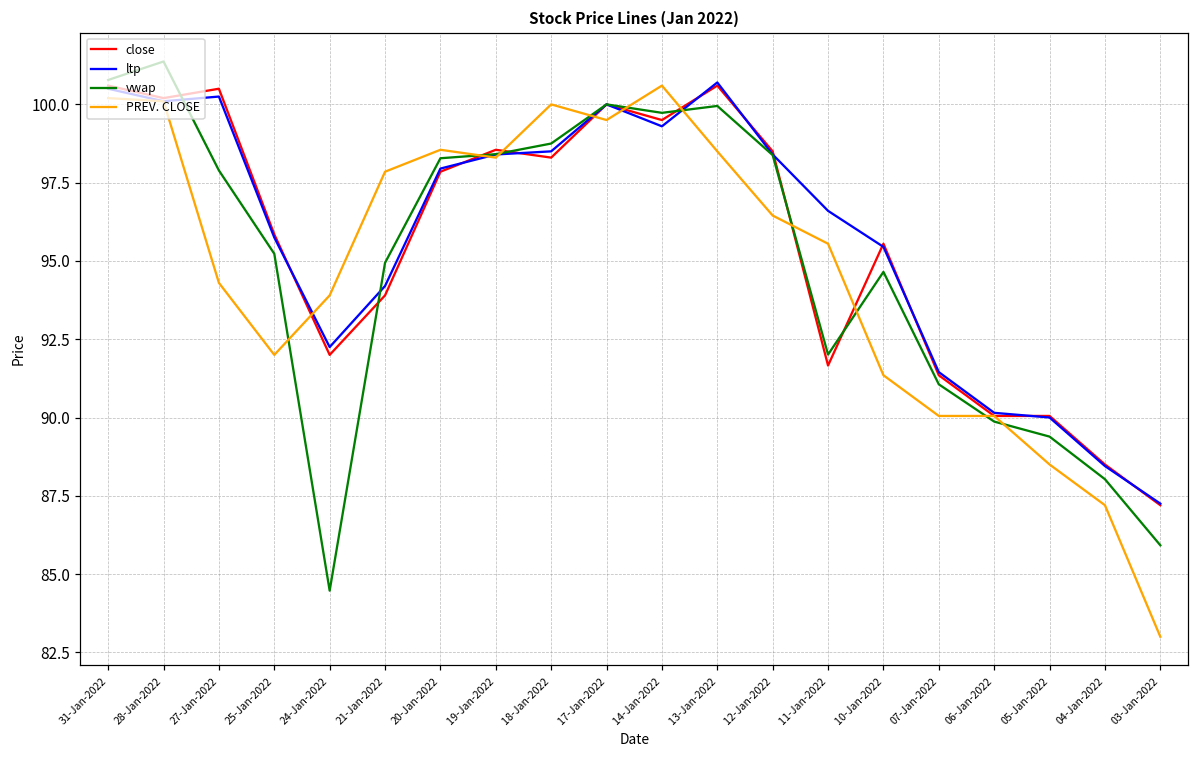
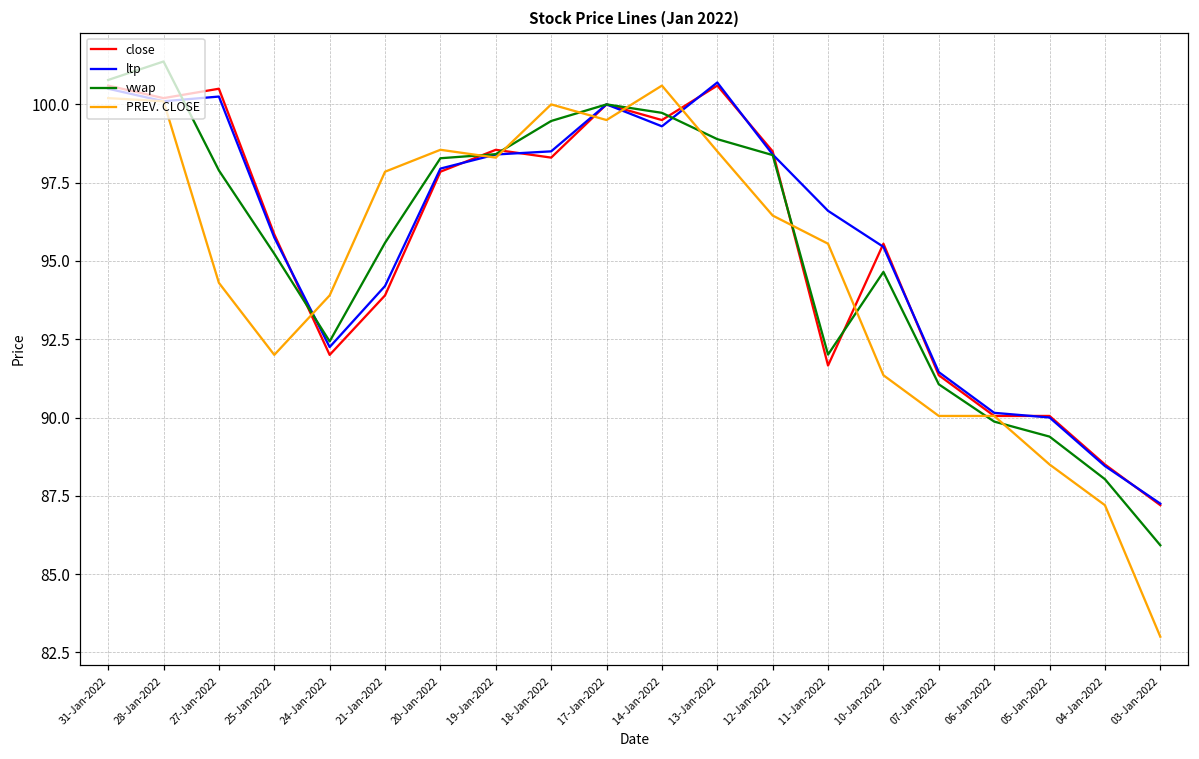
  {
    "close": {
      "27-Jan-2022": 100.5,
      "25-Jan-2022": 95.9,
      "24-Jan-2022": 92.0,
      "21-Jan-2022": 93.9,
      "20-Jan-2022": 97.9,
      "19-Jan-2022": 98.6,
      "18-Jan-2022": 98.3,
      "14-Jan-2022": 99.5,
      "13-Jan-2022": 100.6,
      "12-Jan-2022": 98.5,
      "11-Jan-2022": 91.7,
      "10-Jan-2022": 95.6,
      "07-Jan-2022": 91.4
    },
    "ltp": {
      "27-Jan-2022": 100.3,
      "25-Jan-2022": 95.8,
      "24-Jan-2022": 92.3,
      "21-Jan-2022": 94.2,
      "20-Jan-2022": 98.0,
      "18-Jan-2022": 98.5,
      "14-Jan-2022": 99.3,
      "13-Jan-2022": 100.7,
      "11-Jan-2022": 96.6,
      "10-Jan-2022": 95.5,
      "07-Jan-2022": 91.5,
      "06-Jan-2022": 90.2
    },
    "vwap": {
      "27-Jan-2022": 97.9,
      "25-Jan-2022": 95.2,
-     "24-Jan-2022": 84.5,
-     "21-Jan-2022": 94.9,
+     "24-Jan-2022": 92.4,
+     "21-Jan-2022": 95.6,
      "20-Jan-2022": 98.3,
-     "18-Jan-2022": 98.8,
+     "18-Jan-2022": 99.5,
      "14-Jan-2022": 99.7,
-     "13-Jan-2022": 100.0,
+     "13-Jan-2022": 98.9,
      "11-Jan-2022": 92.0,
      "10-Jan-2022": 94.7,
      "07-Jan-2022": 91.1,
      "06-Jan-2022": 89.9,
      "05-Jan-2022": 89.4,
      "04-Jan-2022": 88.0,
      "03-Jan-2022": 85.9
    },
    "PREV. CLOSE": {
      "27-Jan-2022": 94.3,
      "25-Jan-2022": 92.0,
      "24-Jan-2022": 93.9,
      "21-Jan-2022": 97.9,
      "20-Jan-2022": 98.6,
      "19-Jan-2022": 98.3,
      "18-Jan-2022": 100.0,
      "17-Jan-2022": 99.5,
      "14-Jan-2022": 100.6,
      "13-Jan-2022": 98.5,
      "12-Jan-2022": 96.5,
      "11-Jan-2022": 95.6,
      "10-Jan-2022": 91.4,
      "07-Jan-2022": 90.1,
      "05-Jan-2022": 88.5,
      "04-Jan-2022": 87.2,
      "03-Jan-2022": 83.0
    }
  }
